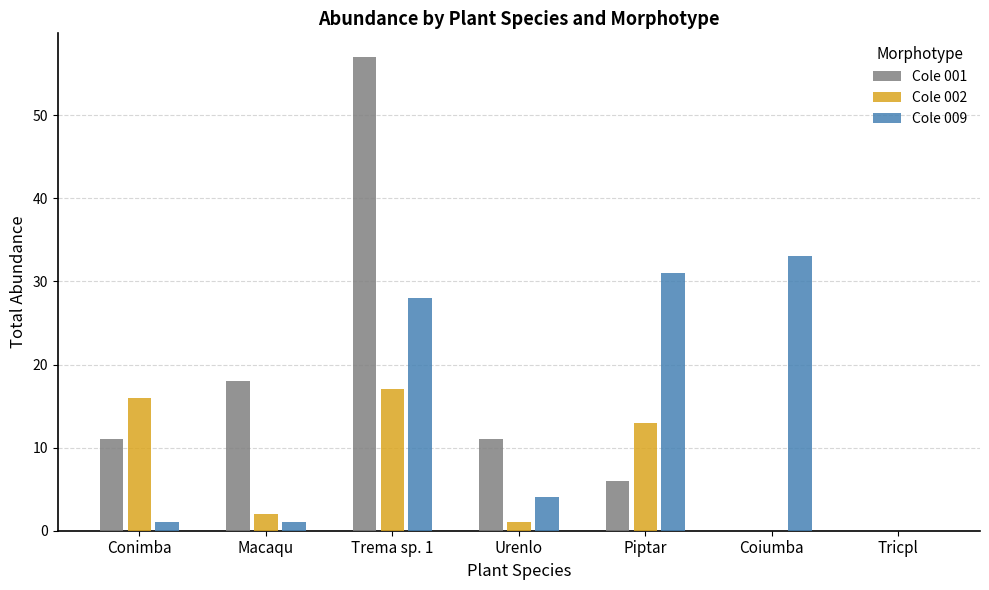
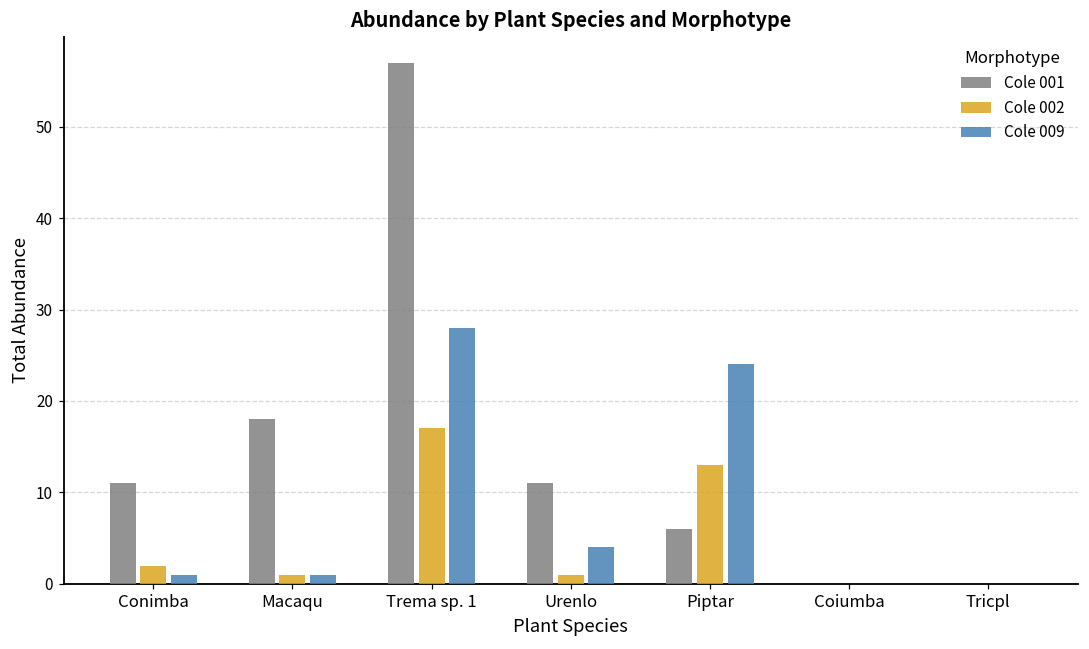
  {
    "Cole 001": {
      "Conimba": 11,
      "Macaqu": 18,
      "Trema sp. 1": 57,
      "Urenlo": 11,
      "Piptar": 6,
      "Coiumba": 0,
      "Tricpl": 0
    },
    "Cole 002": {
-     "Conimba": 16,
-     "Macaqu": 2,
+     "Conimba": 2,
+     "Macaqu": 1,
      "Trema sp. 1": 17,
      "Urenlo": 1,
      "Piptar": 13,
      "Coiumba": 0,
      "Tricpl": 0
    },
    "Cole 009": {
      "Conimba": 1,
      "Macaqu": 1,
      "Trema sp. 1": 28,
      "Urenlo": 4,
-     "Piptar": 31,
-     "Coiumba": 33,
+     "Piptar": 24,
+     "Coiumba": 0,
      "Tricpl": 0
    }
  }
